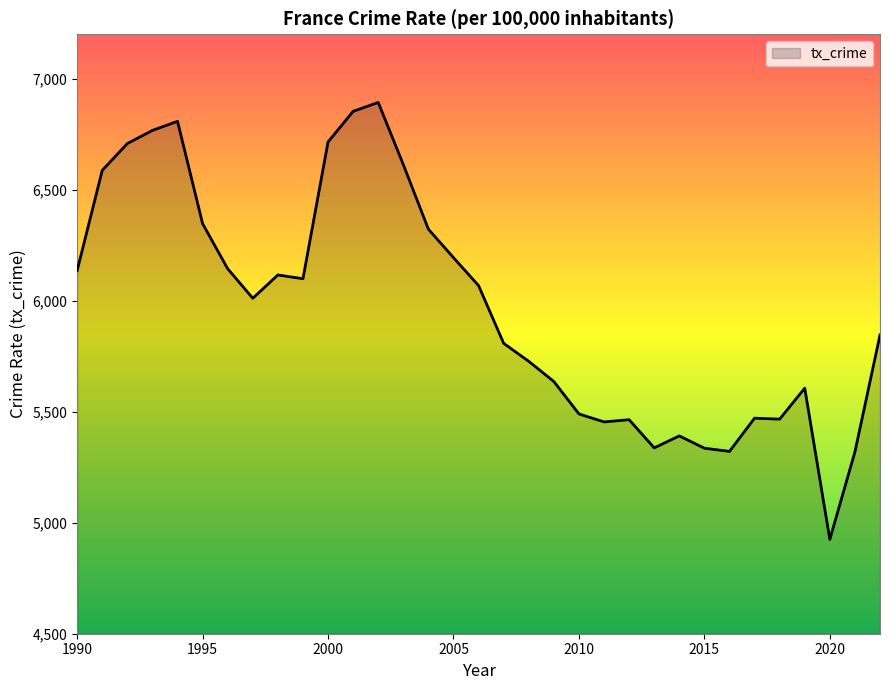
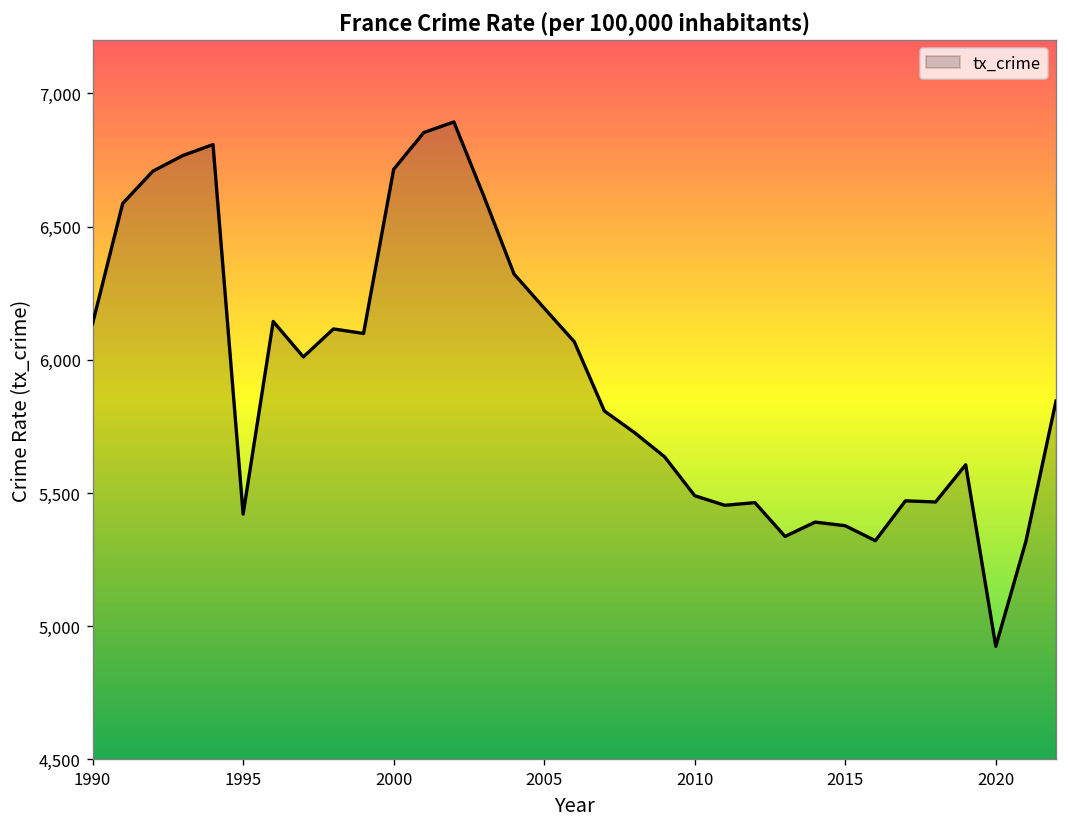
  {
    "1990": "6,140",
-   "1995": "6,350",
+   "1995": "5,420",
    "2000": "6,720",
    "2005": "6,190",
    "2010": "5,490",
-   "2015": "5,340",
+   "2015": "5,380",
    "2020": "4,920"
  }
